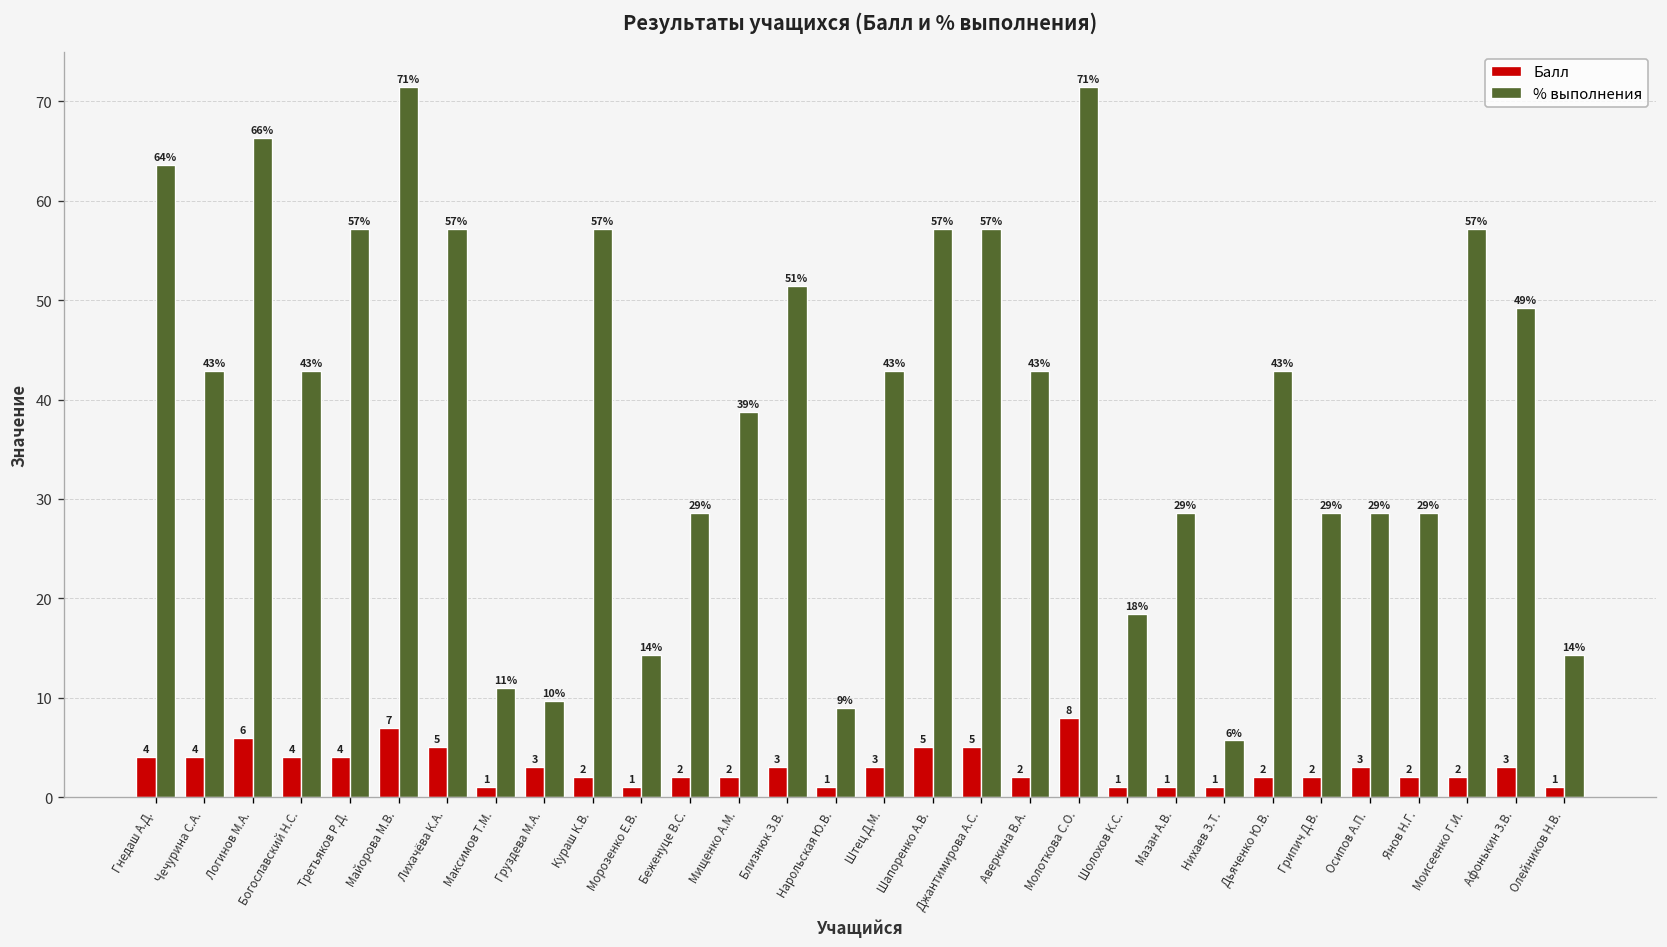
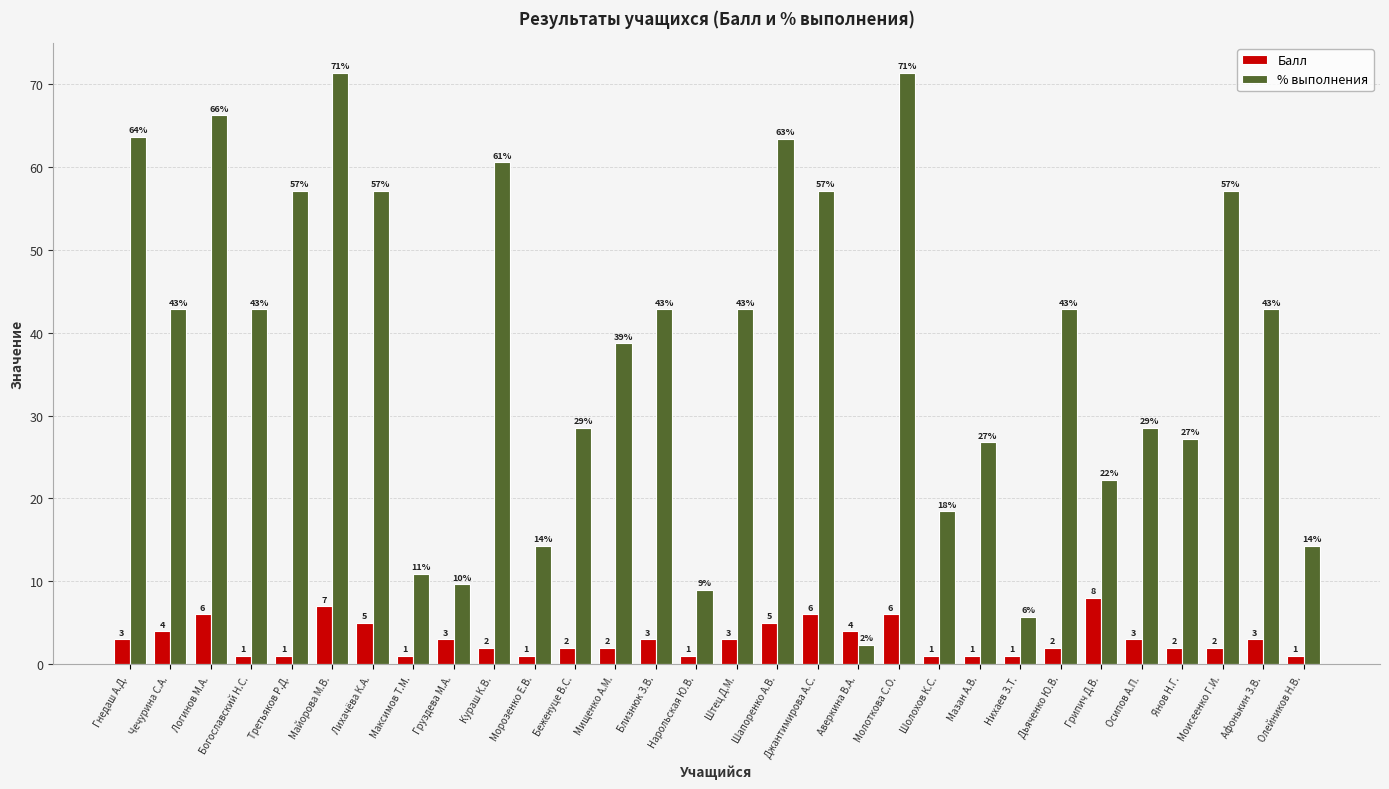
  {
    "Балл": {
-     "Гнедаш А.Д.": "4",
+     "Гнедаш А.Д.": "3",
      "Чечурина С.А.": "4",
      "Логинов М.А.": "6",
-     "Богославский Н.С.": "4",
-     "Третьяков Р.Д.": "4",
+     "Богославский Н.С.": "1",
+     "Третьяков Р.Д.": "1",
      "Майорова М.В.": "7",
      "Лихачёва К.А.": "5",
      "Максимов Т.М.": "1",
      "Груздева М.А.": "3",
      "Кураш К.В.": "2",
      "Морозенко Е.В.": "1",
      "Беженуце В.С.": "2",
      "Мищенко А.М.": "2",
      "Близнюк З.В.": "3",
      "Нарольская Ю.В.": "1",
      "Штец Д.М.": "3",
      "Шапоренко А.В.": "5",
-     "Джантимирова А.С.": "5",
-     "Аверкина В.А.": "2",
-     "Молоткова С.О.": "8",
+     "Джантимирова А.С.": "6",
+     "Аверкина В.А.": "4",
+     "Молоткова С.О.": "6",
      "Шолохов К.С.": "1",
      "Мазан А.В.": "1",
      "Нихаев З.Т.": "1",
      "Дьяченко Ю.В.": "2",
-     "Грипич Д.В.": "2",
+     "Грипич Д.В.": "8",
      "Осипов А.П.": "3",
      "Янов Н.Г.": "2",
      "Моисеенко Г.И.": "2",
      "Афонькин З.В.": "3",
      "Олейников Н.В.": "1"
    },
    "% выполнения": {
      "Гнедаш А.Д.": "64%",
      "Чечурина С.А.": "43%",
      "Логинов М.А.": "66%",
      "Богославский Н.С.": "43%",
      "Третьяков Р.Д.": "57%",
      "Майорова М.В.": "71%",
      "Лихачёва К.А.": "57%",
      "Максимов Т.М.": "11%",
      "Груздева М.А.": "10%",
-     "Кураш К.В.": "57%",
+     "Кураш К.В.": "61%",
      "Морозенко Е.В.": "14%",
      "Беженуце В.С.": "29%",
      "Мищенко А.М.": "39%",
-     "Близнюк З.В.": "51%",
+     "Близнюк З.В.": "43%",
      "Нарольская Ю.В.": "9%",
      "Штец Д.М.": "43%",
-     "Шапоренко А.В.": "57%",
+     "Шапоренко А.В.": "63%",
      "Джантимирова А.С.": "57%",
-     "Аверкина В.А.": "43%",
+     "Аверкина В.А.": "2%",
      "Молоткова С.О.": "71%",
      "Шолохов К.С.": "18%",
-     "Мазан А.В.": "29%",
+     "Мазан А.В.": "27%",
      "Нихаев З.Т.": "6%",
      "Дьяченко Ю.В.": "43%",
-     "Грипич Д.В.": "29%",
+     "Грипич Д.В.": "22%",
      "Осипов А.П.": "29%",
-     "Янов Н.Г.": "29%",
+     "Янов Н.Г.": "27%",
      "Моисеенко Г.И.": "57%",
-     "Афонькин З.В.": "49%",
+     "Афонькин З.В.": "43%",
      "Олейников Н.В.": "14%"
    }
  }
